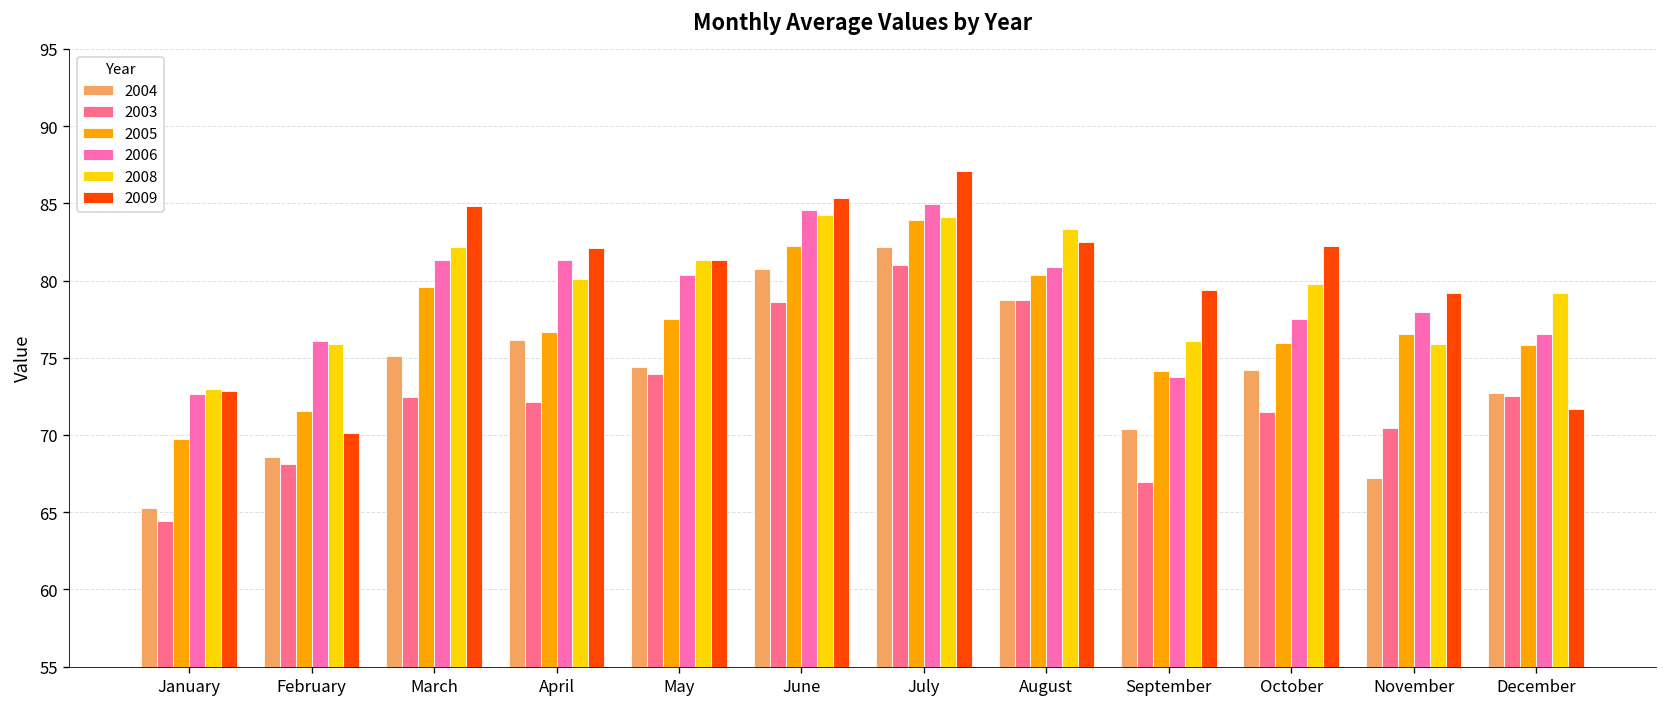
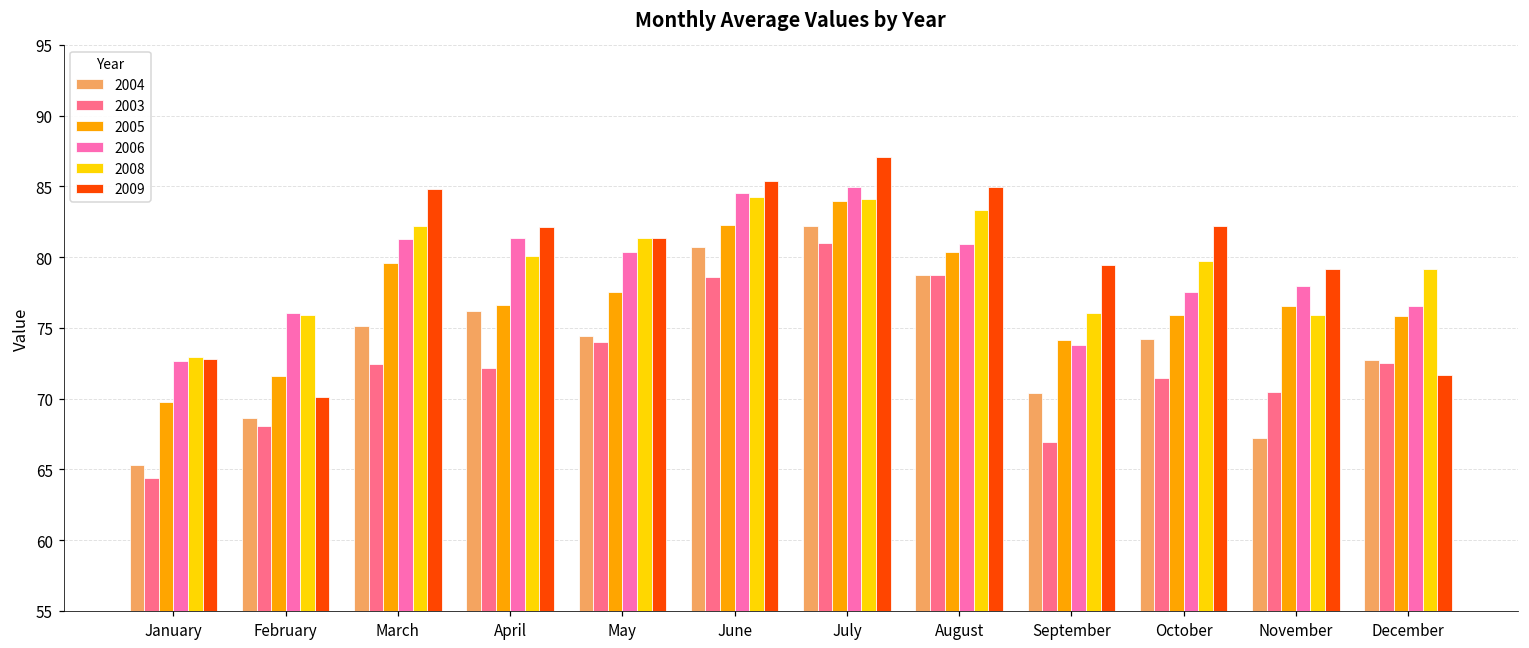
  {
    "2004": {
      "January": 65.3,
      "February": 68.6,
      "March": 75.1,
      "April": 76.2,
      "May": 74.4,
      "June": 80.7,
      "July": 82.2,
      "August": 78.7,
      "September": 70.4,
      "October": 74.2,
      "November": 67.2,
      "December": 72.7
    },
    "2009": {
      "January": 72.8,
      "February": 70.2,
      "March": 84.8,
      "April": 82.1,
      "May": 81.3,
      "June": 85.4,
      "July": 87.1,
-     "August": 82.5,
+     "August": 85.0,
      "September": 79.4,
      "October": 82.2,
      "November": 79.2,
      "December": 71.7
    }
  }
